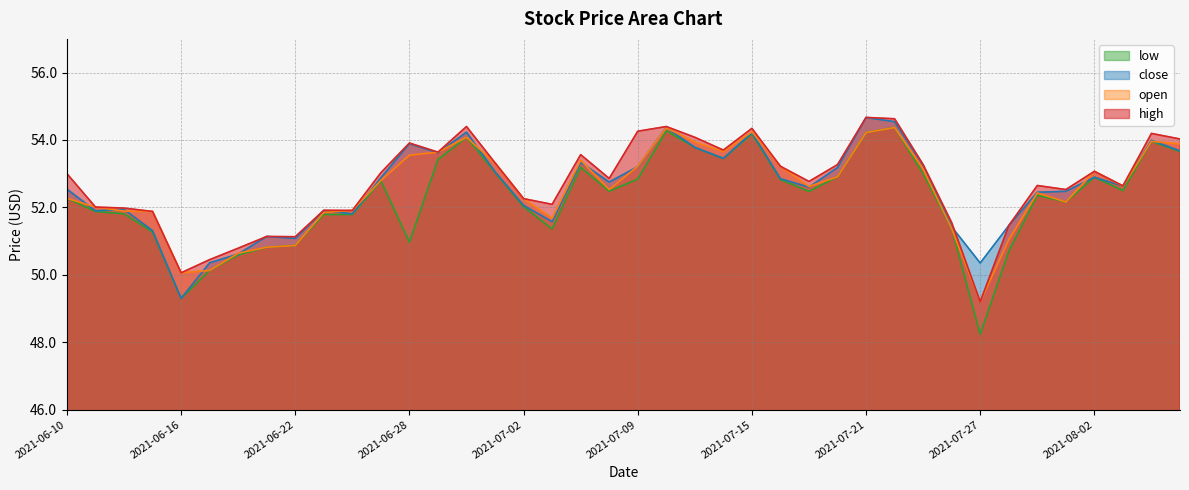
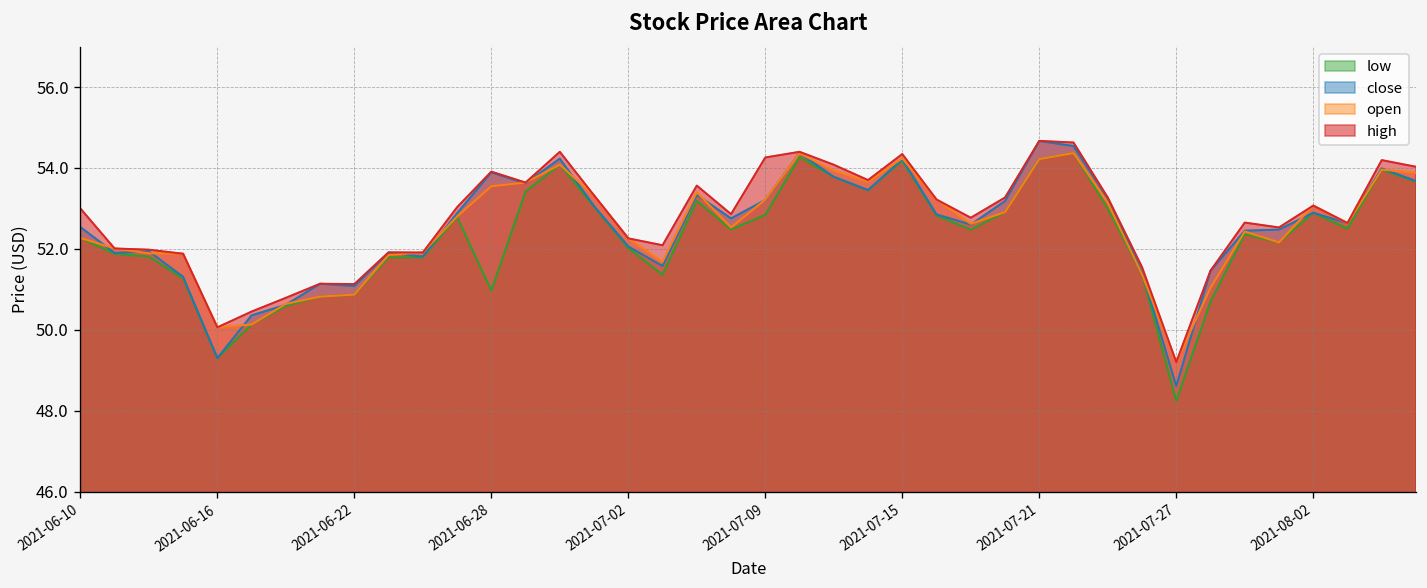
  {
    "low": {
      "2021-06-28": 51.0,
      "2021-07-09": 52.8,
      "2021-07-27": 48.2
    },
    "close": {
      "2021-06-10": 52.5,
-     "2021-07-27": 50.4
+     "2021-07-27": 48.6
    },
    "open": {
      "2021-06-28": 53.6
    },
    "high": {
      "2021-06-10": 53.0,
      "2021-07-09": 54.3,
      "2021-07-15": 54.3
    }
  }
